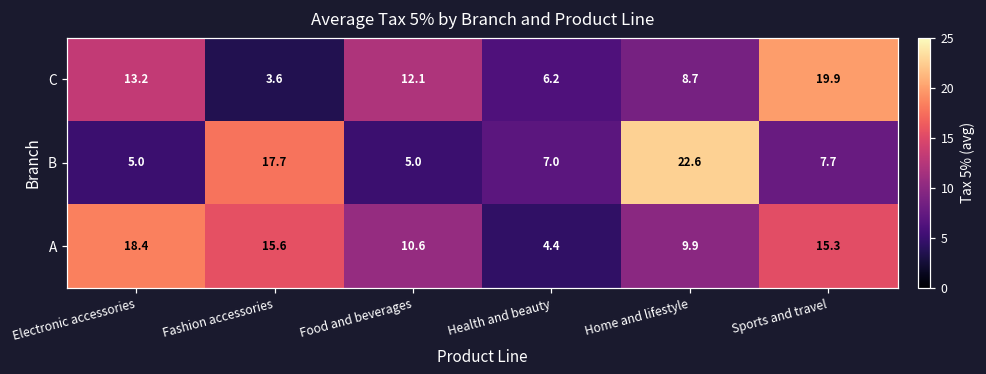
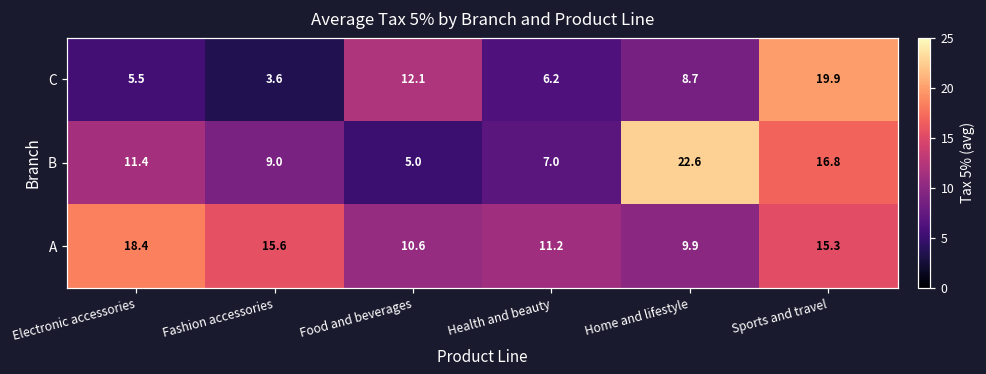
  {
    "C": {
-     "Electronic accessories": 13.2,
+     "Electronic accessories": 5.5,
      "Fashion accessories": 3.6,
      "Food and beverages": 12.1,
      "Health and beauty": 6.2,
      "Home and lifestyle": 8.7,
      "Sports and travel": 19.9
    },
    "B": {
-     "Electronic accessories": 5.0,
-     "Fashion accessories": 17.7,
+     "Electronic accessories": 11.4,
+     "Fashion accessories": 9.0,
      "Food and beverages": 5.0,
      "Health and beauty": 7.0,
      "Home and lifestyle": 22.6,
-     "Sports and travel": 7.7
+     "Sports and travel": 16.8
    },
    "A": {
      "Electronic accessories": 18.4,
      "Fashion accessories": 15.6,
      "Food and beverages": 10.6,
-     "Health and beauty": 4.4,
+     "Health and beauty": 11.2,
      "Home and lifestyle": 9.9,
      "Sports and travel": 15.3
    }
  }
